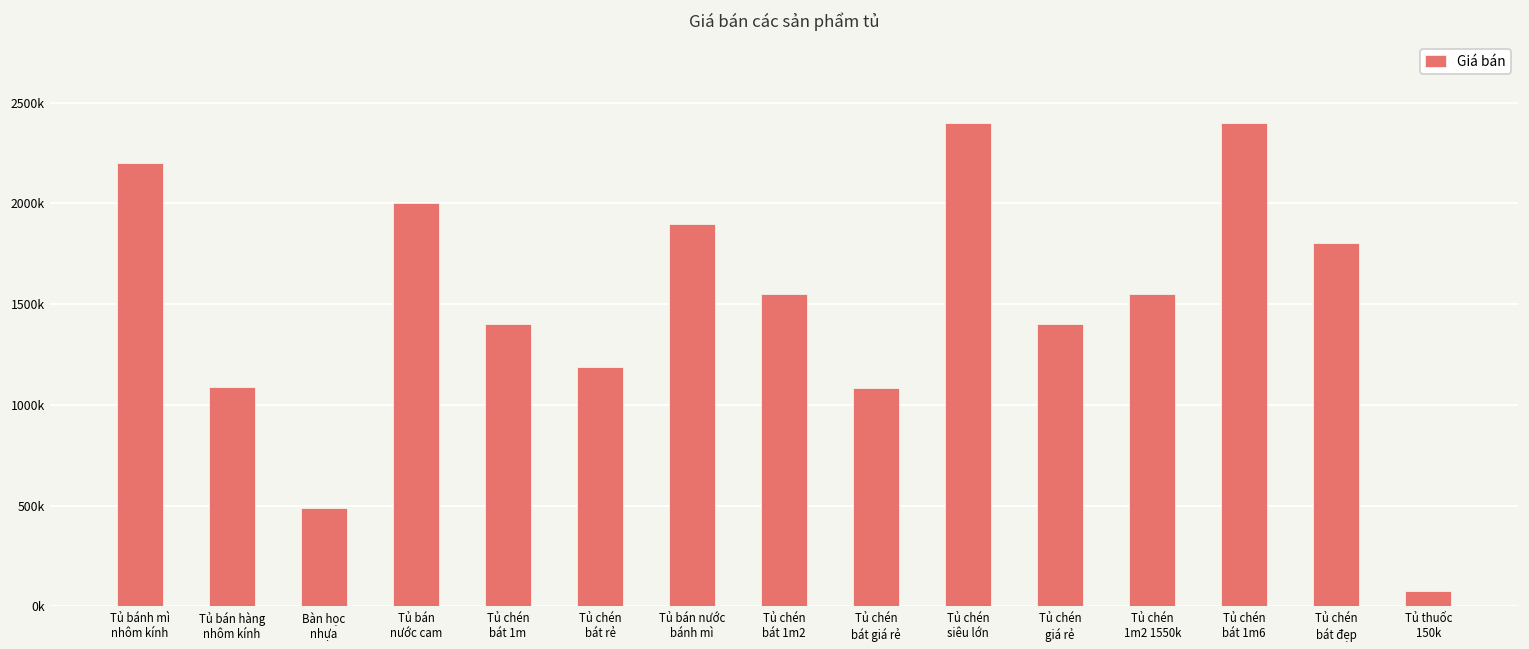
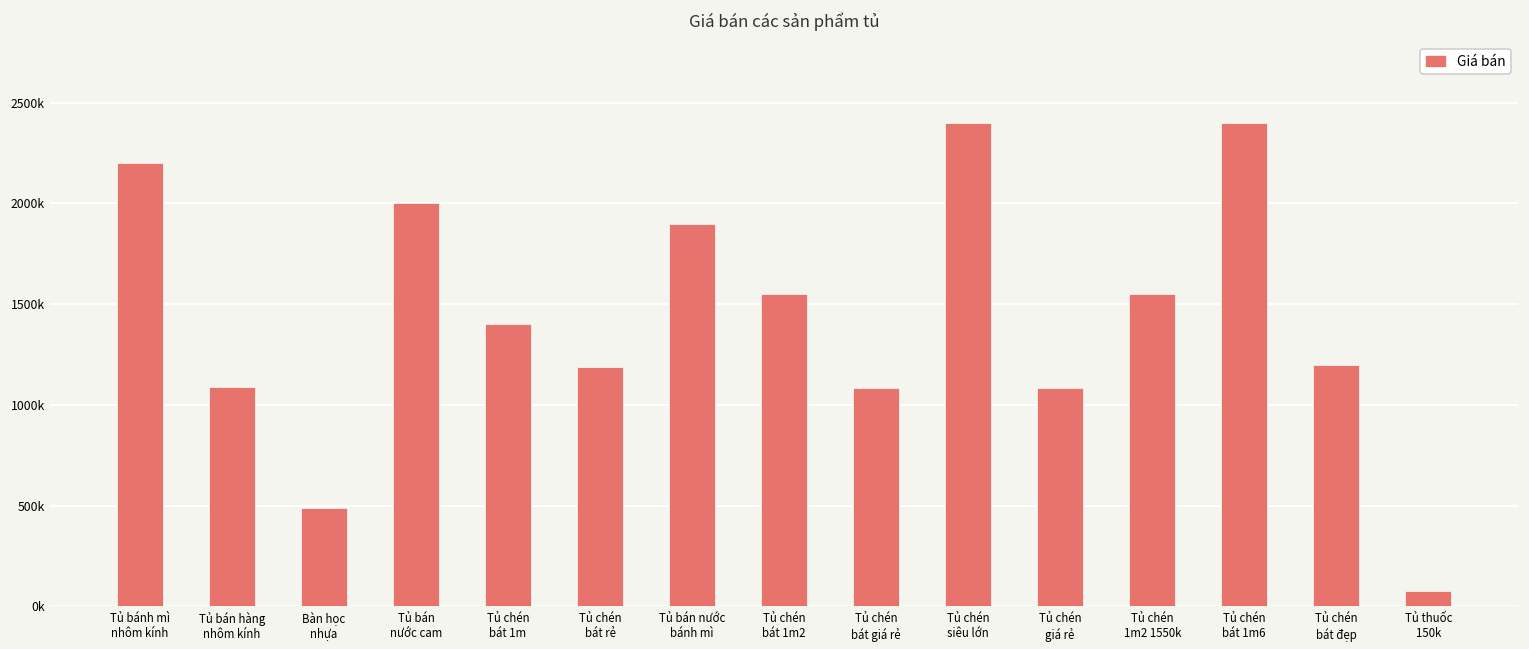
  {
    "Tủ bánh mì nhôm kính": 2200000,
    "Tủ bán hàng nhôm kính": 1090000,
    "Bàn học nhựa": 490000,
    "Tủ bán nước cam": 2000000,
    "Tủ chén bát 1m": 1400000,
    "Tủ chén bát rẻ": 1190000,
    "Tủ bán nước bánh mì": 1900000,
    "Tủ chén bát 1m2": 1550000,
    "Tủ chén bát giá rẻ": 1080000,
    "Tủ chén siêu lớn": 2400000,
-   "Tủ chén giá rẻ": 1400000,
+   "Tủ chén giá rẻ": 1090000,
    "Tủ chén 1m2 1550k": 1550000,
    "Tủ chén bát 1m6": 2400000,
-   "Tủ chén bát đẹp": 1810000,
+   "Tủ chén bát đẹp": 1200000,
    "Tủ thuốc 150k": 80000
  }
